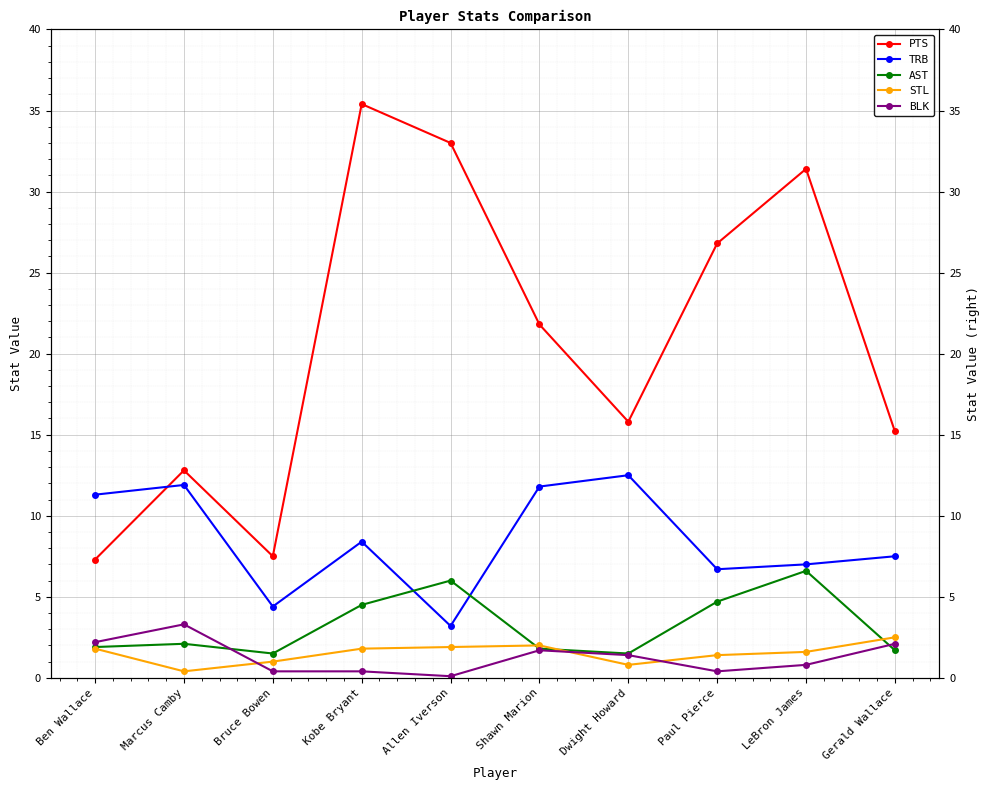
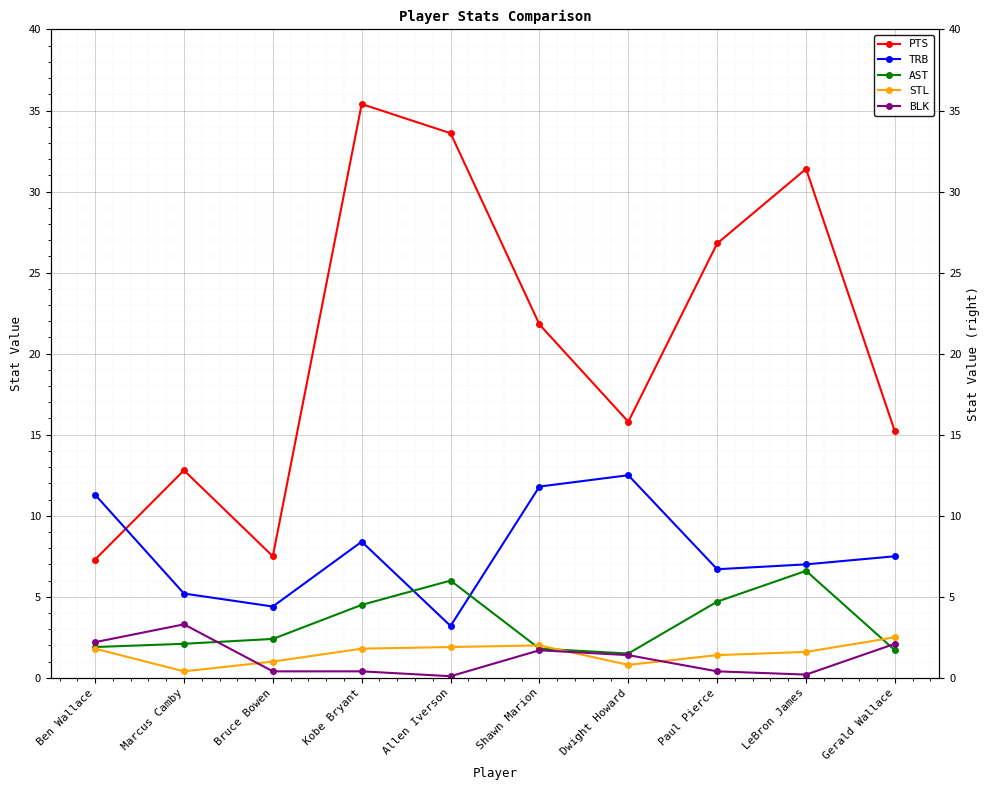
  {
    "PTS": {
      "Ben Wallace": 7.3,
      "Marcus Camby": 12.8,
      "Bruce Bowen": 7.5,
      "Kobe Bryant": 35.4,
-     "Allen Iverson": 33.0,
+     "Allen Iverson": 33.6,
      "Shawn Marion": 21.8,
      "Dwight Howard": 15.8,
      "Paul Pierce": 26.8,
      "LeBron James": 31.4,
      "Gerald Wallace": 15.2
    },
    "TRB": {
      "Ben Wallace": 11.3,
-     "Marcus Camby": 11.9,
+     "Marcus Camby": 5.2,
      "Bruce Bowen": 4.4,
      "Kobe Bryant": 8.4,
      "Allen Iverson": 3.2,
      "Shawn Marion": 11.8,
      "Dwight Howard": 12.5,
      "Paul Pierce": 6.7,
      "LeBron James": 7.0,
      "Gerald Wallace": 7.5
    },
    "AST": {
      "Marcus Camby": 2.1,
-     "Bruce Bowen": 1.5,
+     "Bruce Bowen": 2.4,
      "Kobe Bryant": 4.5,
      "Allen Iverson": 6.0,
      "Paul Pierce": 4.7,
      "LeBron James": 6.6,
      "Gerald Wallace": 1.7
    },
    "STL": {
      "Marcus Camby": 0.4,
      "Bruce Bowen": 1.0,
      "Kobe Bryant": 1.8,
      "Allen Iverson": 1.9,
      "Shawn Marion": 2.0,
      "Dwight Howard": 0.8,
      "Paul Pierce": 1.4,
      "LeBron James": 1.6,
      "Gerald Wallace": 2.5
    },
    "BLK": {
      "Ben Wallace": 2.2,
      "Marcus Camby": 3.3,
      "Bruce Bowen": 0.4,
      "Kobe Bryant": 0.4,
      "Allen Iverson": 0.1,
      "Paul Pierce": 0.4,
-     "LeBron James": 0.8,
+     "LeBron James": 0.2,
      "Gerald Wallace": 2.1
    }
  }
